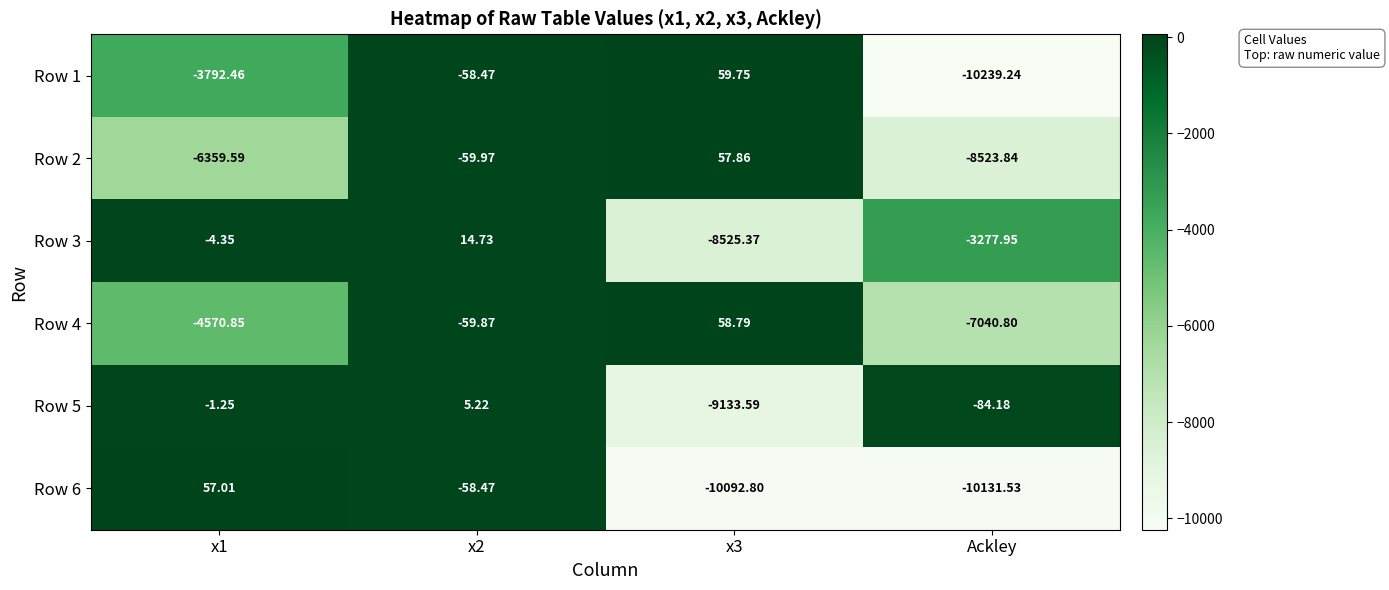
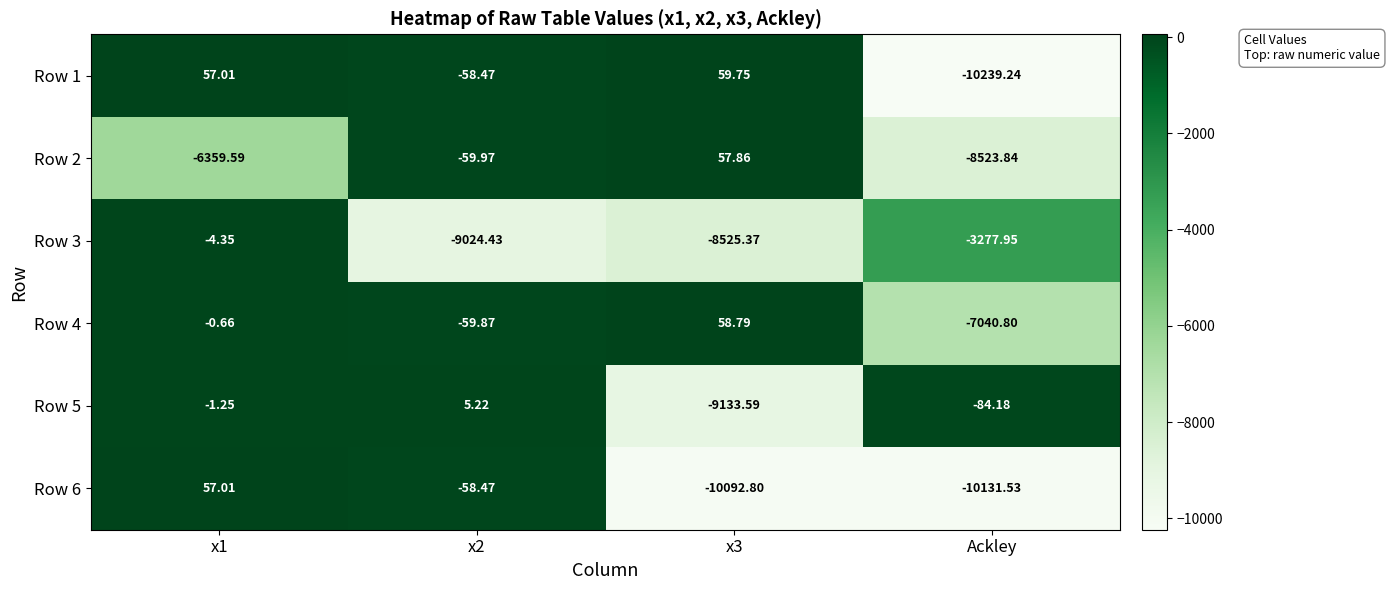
  {
    "Row 1": {
-     "x1": -3792.46,
+     "x1": 57.01,
      "x2": -58.47,
      "x3": 59.75,
      "Ackley": -10239.24
    },
    "Row 2": {
      "x1": -6359.59,
      "x2": -59.97,
      "x3": 57.86,
      "Ackley": -8523.84
    },
    "Row 3": {
      "x1": -4.35,
-     "x2": 14.73,
+     "x2": -9024.43,
      "x3": -8525.37,
      "Ackley": -3277.95
    },
    "Row 4": {
-     "x1": -4570.85,
+     "x1": -0.66,
      "x2": -59.87,
      "x3": 58.79,
      "Ackley": -7040.80
    },
    "Row 5": {
      "x1": -1.25,
      "x2": 5.22,
      "x3": -9133.59,
      "Ackley": -84.18
    },
    "Row 6": {
      "x1": 57.01,
      "x2": -58.47,
      "x3": -10092.80,
      "Ackley": -10131.53
    }
  }
